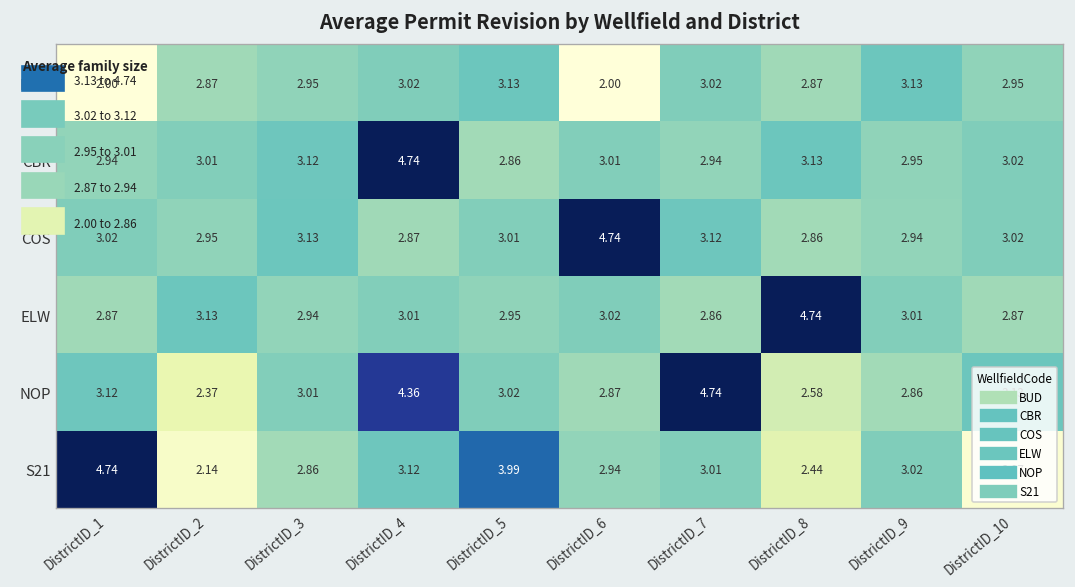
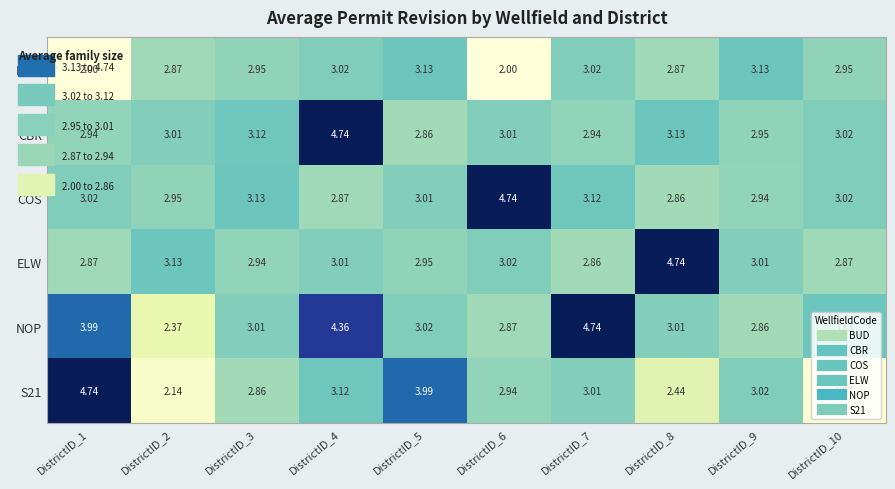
  {
    "ELW": {
      "DistrictID_1": 2.87,
      "DistrictID_2": 3.13,
      "DistrictID_3": 2.94,
      "DistrictID_4": 3.01,
      "DistrictID_5": 2.95,
      "DistrictID_6": 3.02,
      "DistrictID_7": 2.86,
      "DistrictID_8": 4.74,
      "DistrictID_9": 3.01,
      "DistrictID_10": 2.87
    },
    "NOP": {
-     "DistrictID_1": 3.12,
+     "DistrictID_1": 3.99,
      "DistrictID_2": 2.37,
      "DistrictID_3": 3.01,
      "DistrictID_4": 4.36,
      "DistrictID_5": 3.02,
      "DistrictID_6": 2.87,
      "DistrictID_7": 4.74,
-     "DistrictID_8": 2.58,
+     "DistrictID_8": 3.01,
      "DistrictID_9": 2.86
    },
    "S21": {
      "DistrictID_1": 4.74,
      "DistrictID_2": 2.14,
      "DistrictID_3": 2.86,
      "DistrictID_4": 3.12,
      "DistrictID_5": 3.99,
      "DistrictID_6": 2.94,
      "DistrictID_7": 3.01,
      "DistrictID_8": 2.44,
      "DistrictID_9": 3.02
    }
  }
